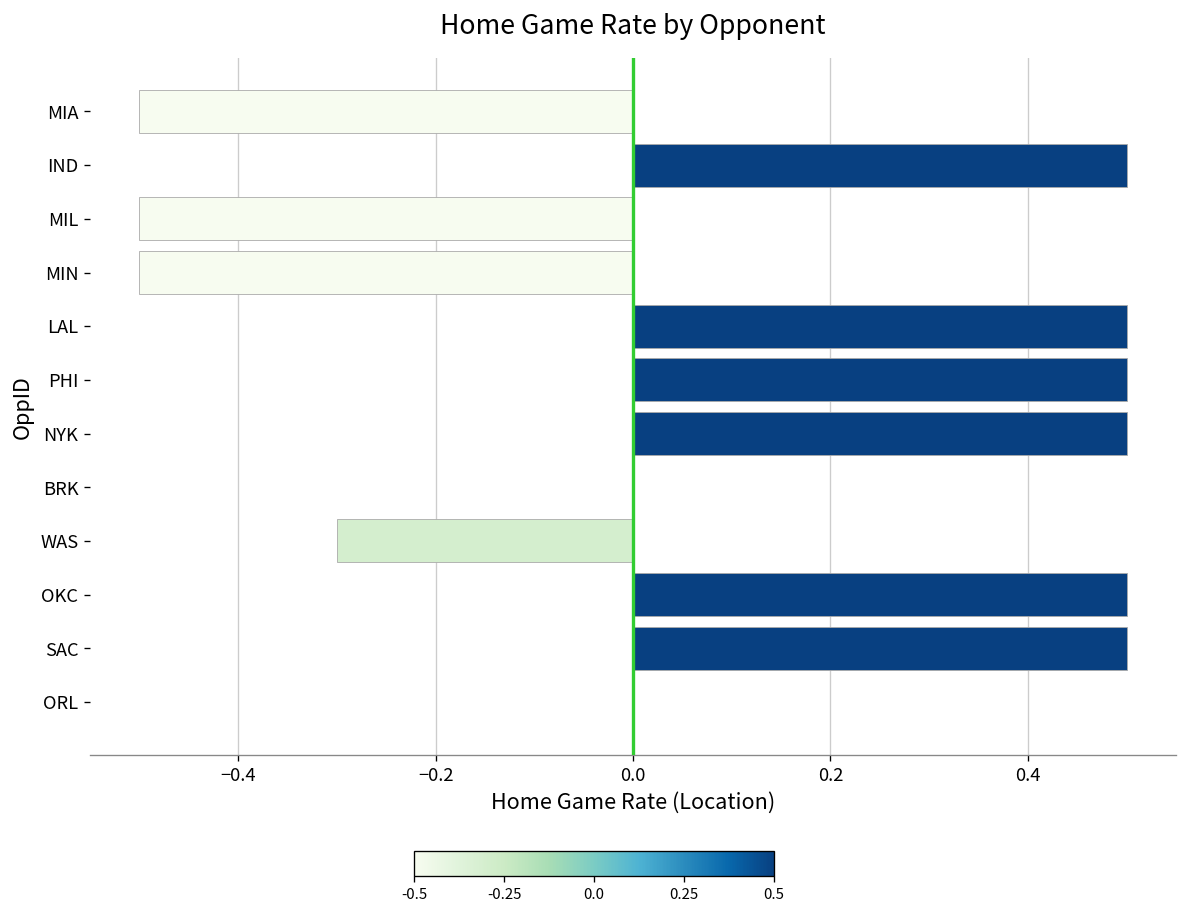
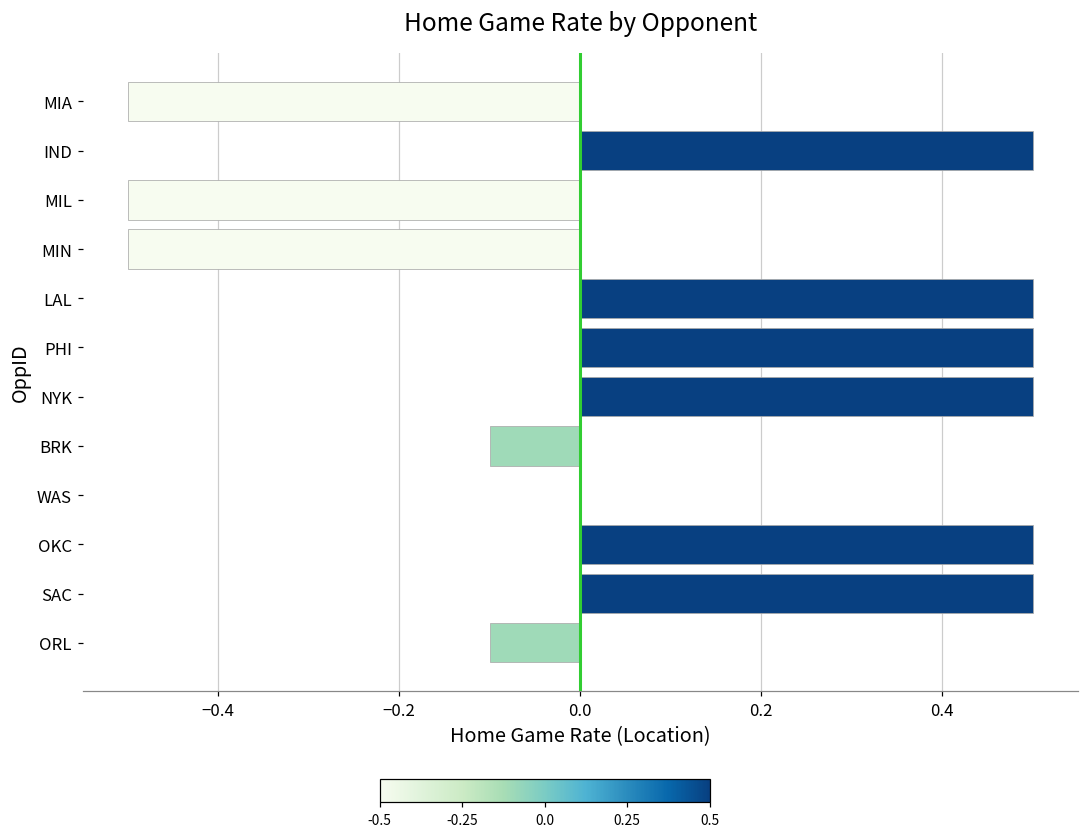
  {
    "MIA": -0.50,
    "IND": 0.50,
    "MIL": -0.50,
    "MIN": -0.50,
    "LAL": 0.50,
    "PHI": 0.50,
    "NYK": 0.50,
-   "BRK": 0.00,
-   "WAS": -0.30,
+   "BRK": -0.10,
+   "WAS": 0.00,
    "OKC": 0.50,
    "SAC": 0.50,
-   "ORL": 0.00
+   "ORL": -0.10
  }
